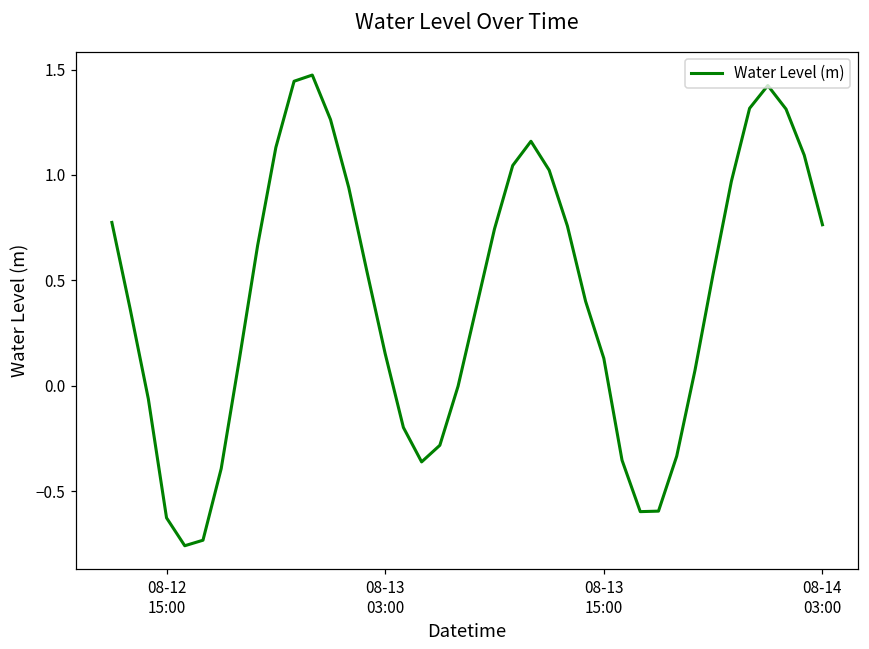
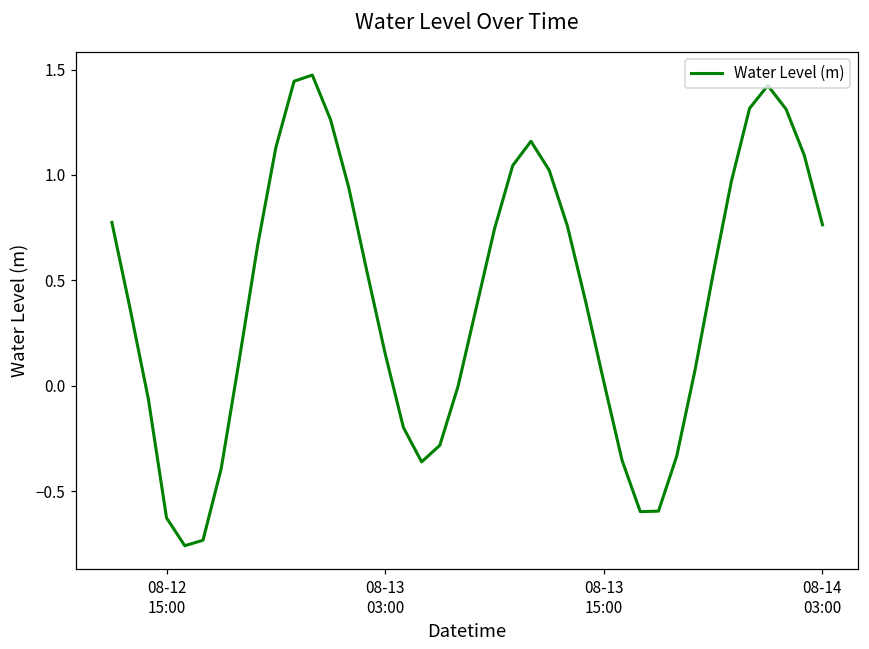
  {
    "08-12 15:00": -0.63,
    "08-13 03:00": 0.15,
-   "08-13 15:00": 0.13,
+   "08-13 15:00": 0.02,
    "08-14 03:00": 0.76
  }
